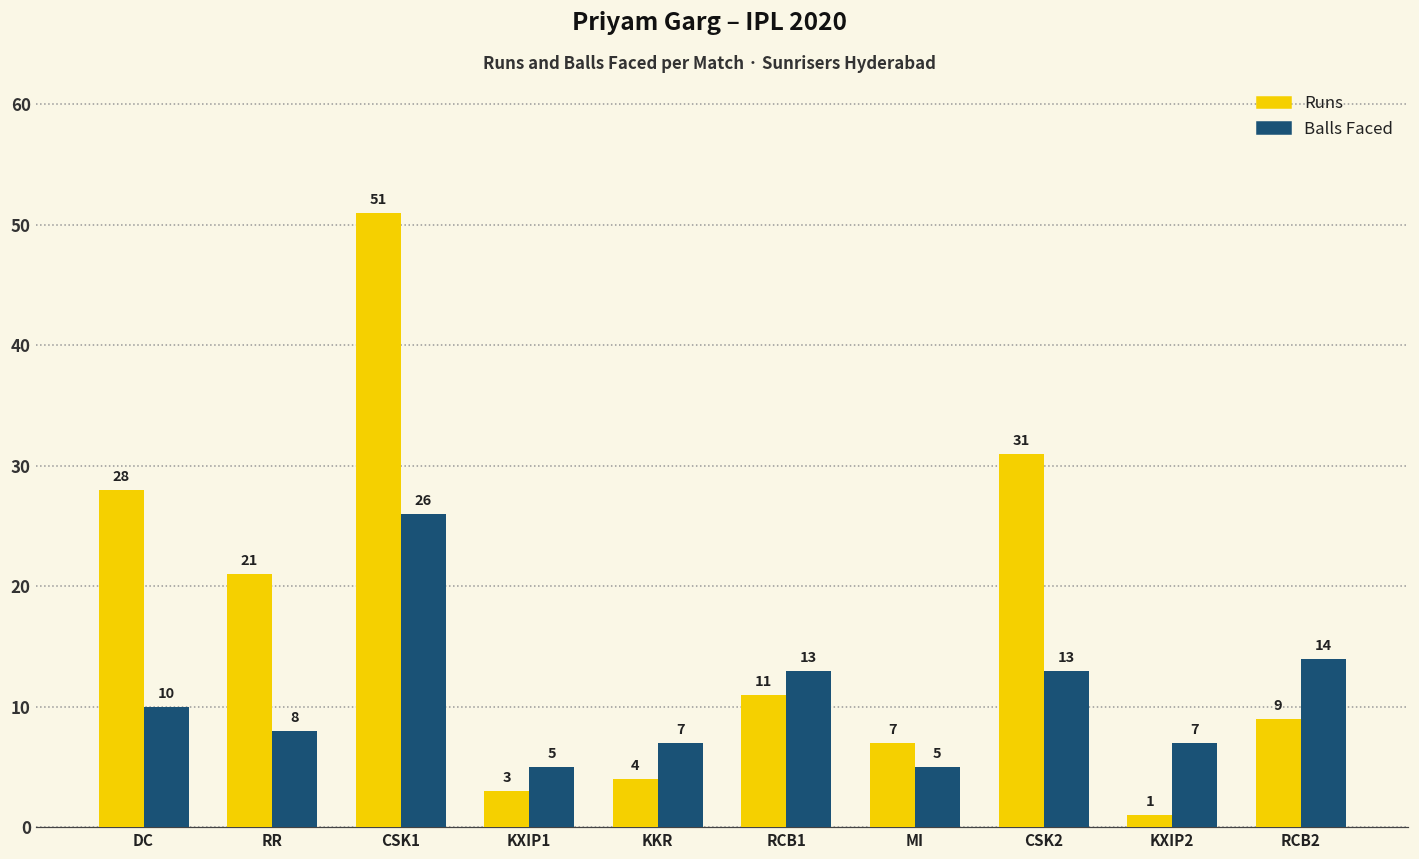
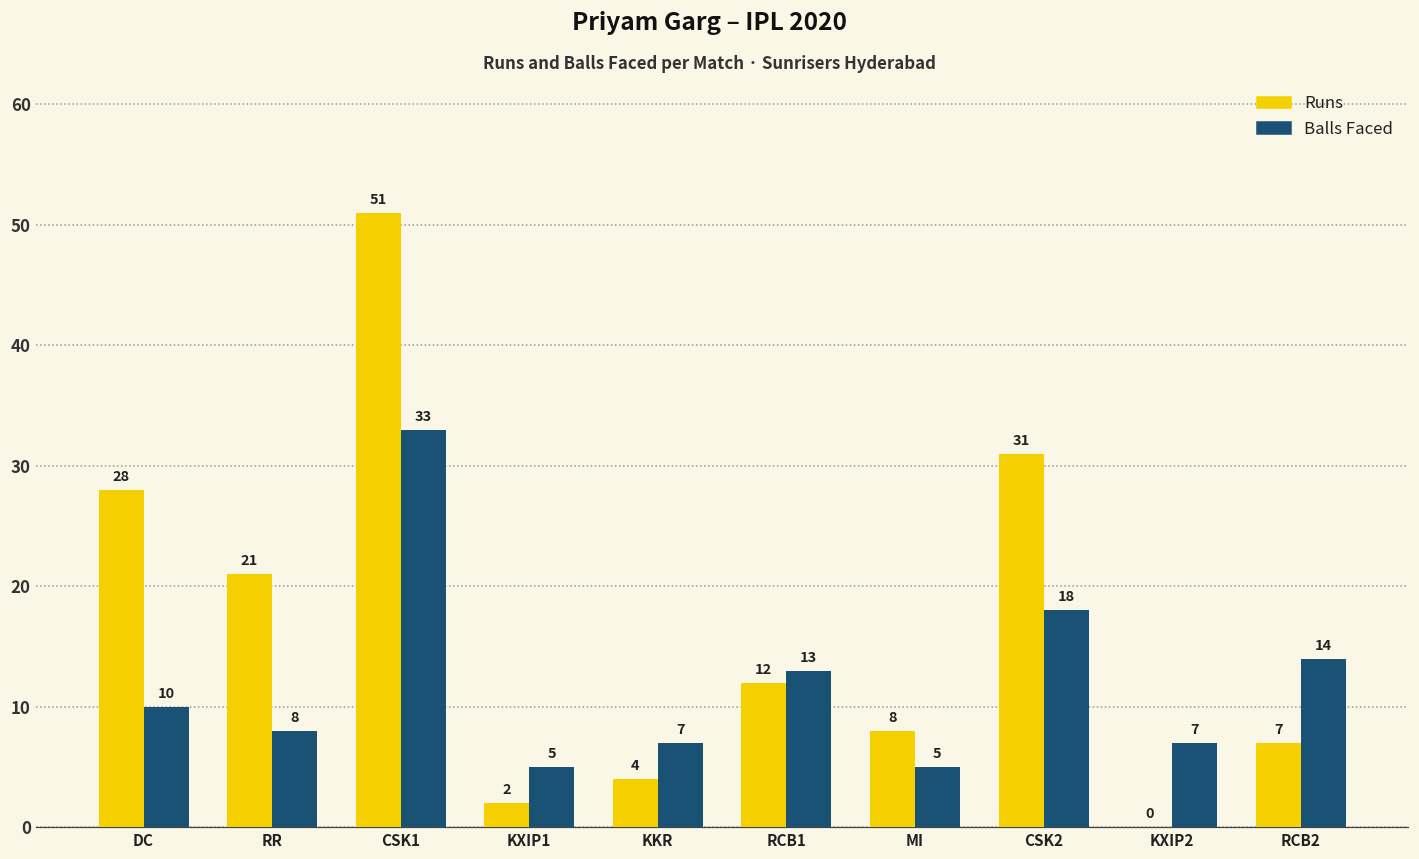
  {
    "Runs": {
      "DC": 28,
      "RR": 21,
      "CSK1": 51,
-     "KXIP1": 3,
+     "KXIP1": 2,
      "KKR": 4,
-     "RCB1": 11,
-     "MI": 7,
+     "RCB1": 12,
+     "MI": 8,
      "CSK2": 31,
-     "KXIP2": 1,
-     "RCB2": 9
+     "KXIP2": 0,
+     "RCB2": 7
    },
    "Balls Faced": {
      "DC": 10,
      "RR": 8,
-     "CSK1": 26,
+     "CSK1": 33,
      "KXIP1": 5,
      "KKR": 7,
      "RCB1": 13,
      "MI": 5,
-     "CSK2": 13,
+     "CSK2": 18,
      "KXIP2": 7,
      "RCB2": 14
    }
  }
